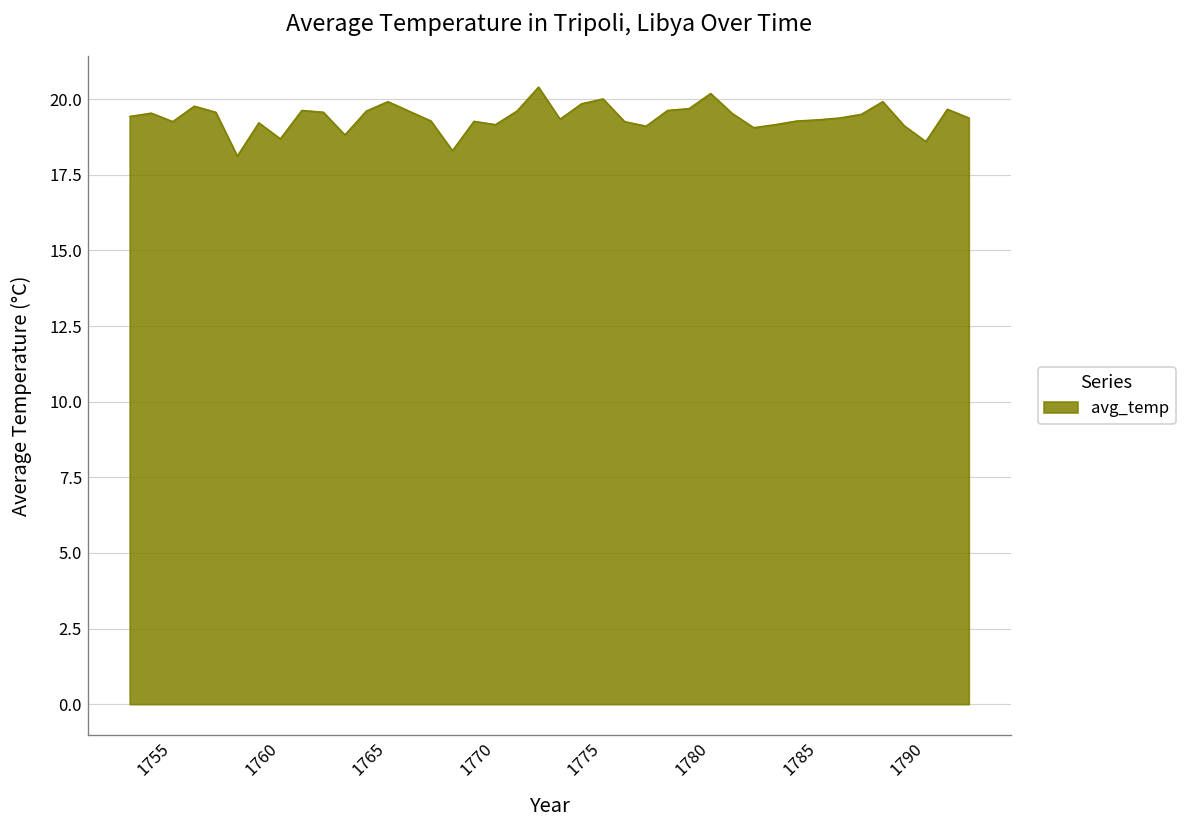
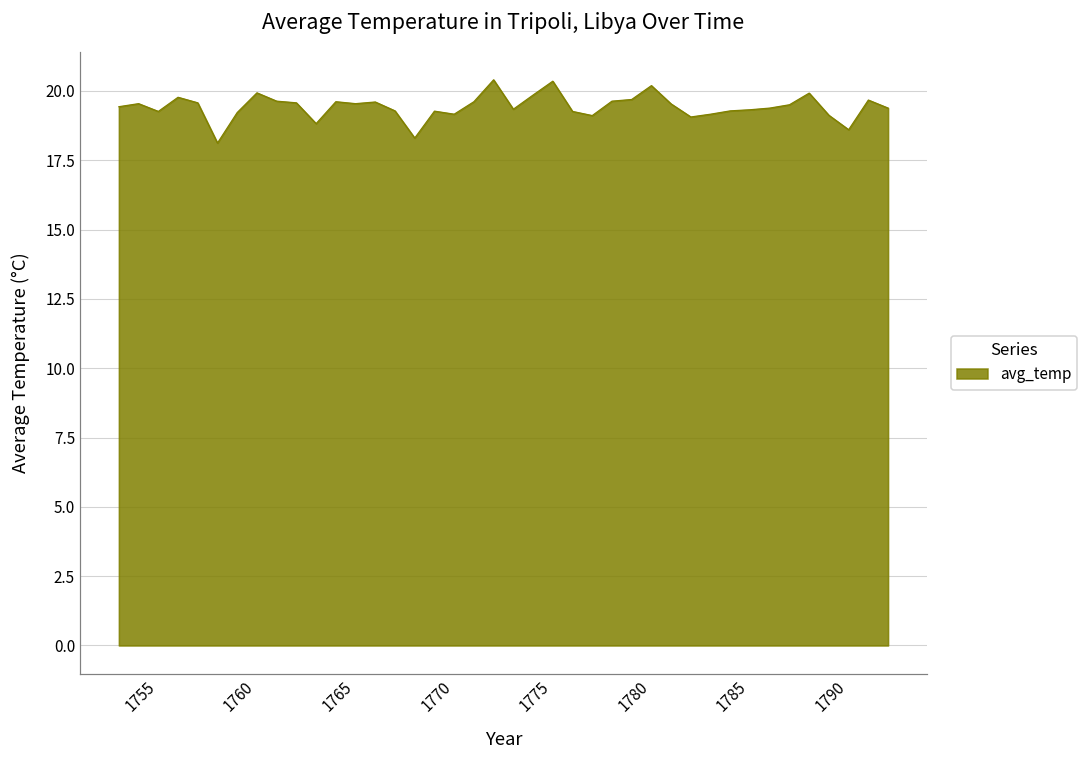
  {
    "1755": 19.3,
-   "1760": 18.7,
-   "1765": 19.9,
+   "1760": 19.9,
+   "1765": 19.5,
    "1770": 19.2,
-   "1775": 20.0,
+   "1775": 20.4,
    "1780": 20.2,
    "1785": 19.3,
    "1790": 18.6
  }
